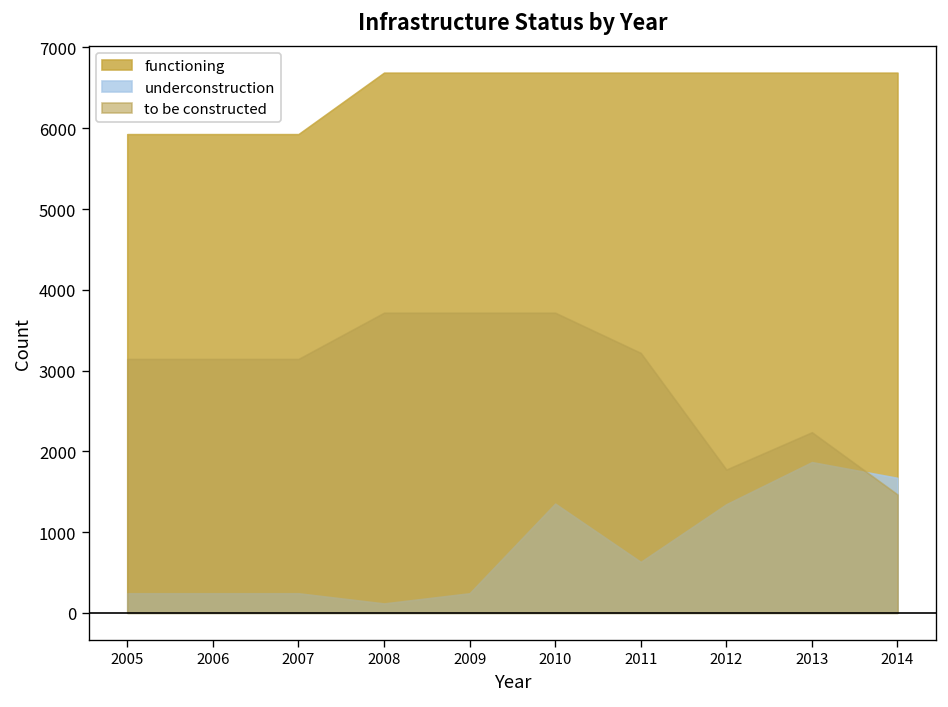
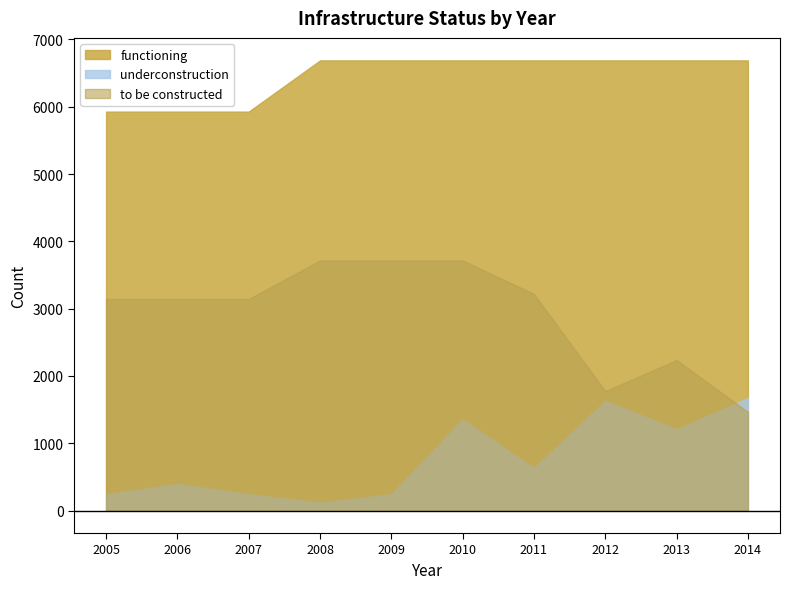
  {
    "underconstruction": {
      "2005": 200,
-     "2006": 200,
+     "2006": 400,
      "2007": 200,
      "2008": 100,
      "2009": 200,
      "2010": 1400,
      "2011": 600,
-     "2012": 1300,
-     "2013": 1900,
+     "2012": 1600,
+     "2013": 1200,
      "2014": 1700
    }
  }
